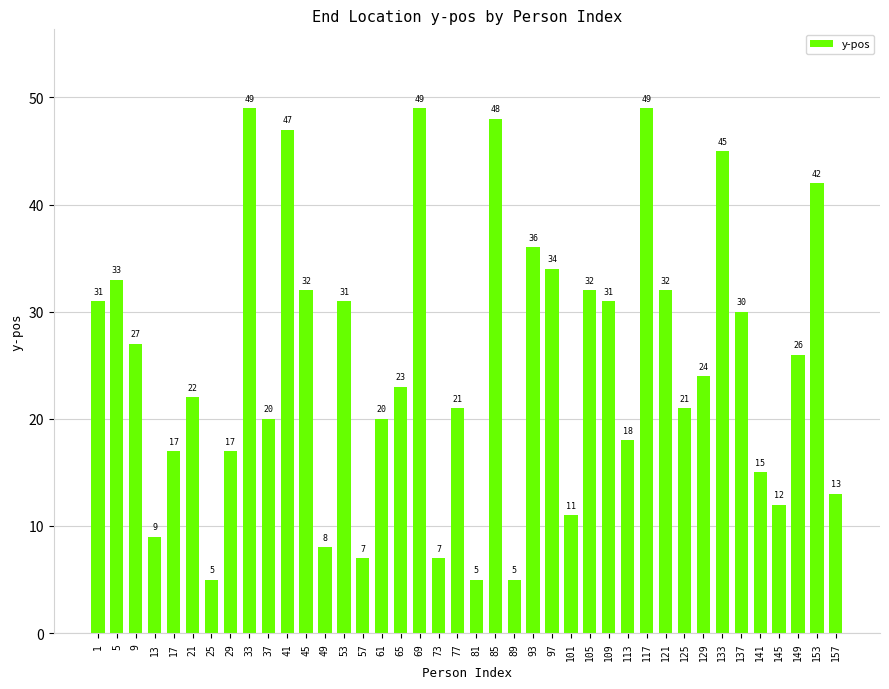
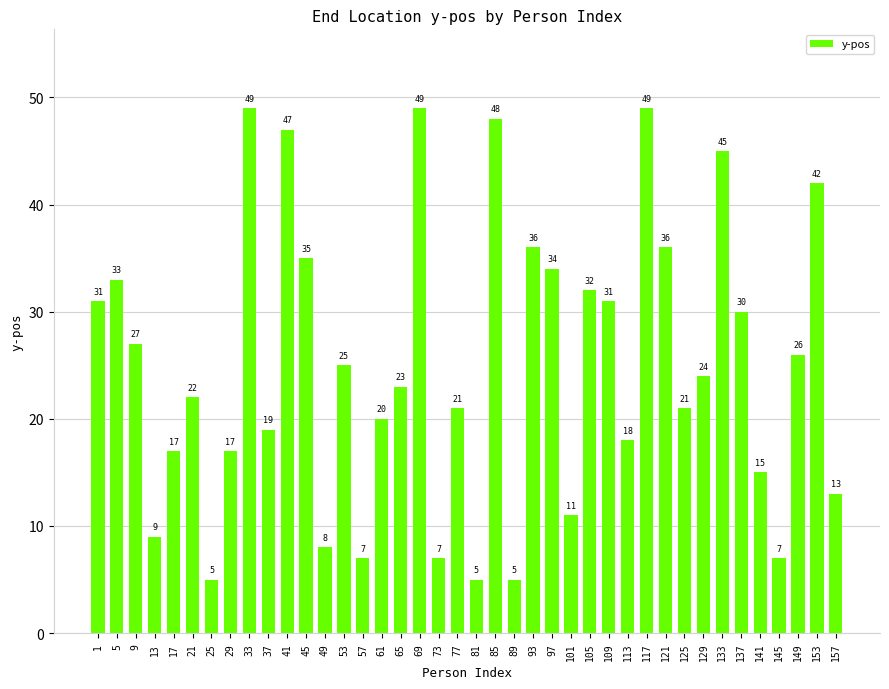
  {
    "1": 31,
    "5": 33,
    "9": 27,
    "13": 9,
    "17": 17,
    "21": 22,
    "25": 5,
    "29": 17,
    "33": 49,
-   "37": 20,
+   "37": 19,
    "41": 47,
-   "45": 32,
+   "45": 35,
    "49": 8,
-   "53": 31,
+   "53": 25,
    "57": 7,
    "61": 20,
    "65": 23,
    "69": 49,
    "73": 7,
    "77": 21,
    "81": 5,
    "85": 48,
    "89": 5,
    "93": 36,
    "97": 34,
    "101": 11,
    "105": 32,
    "109": 31,
    "113": 18,
    "117": 49,
-   "121": 32,
+   "121": 36,
    "125": 21,
    "129": 24,
    "133": 45,
    "137": 30,
    "141": 15,
-   "145": 12,
+   "145": 7,
    "149": 26,
    "153": 42,
    "157": 13
  }
